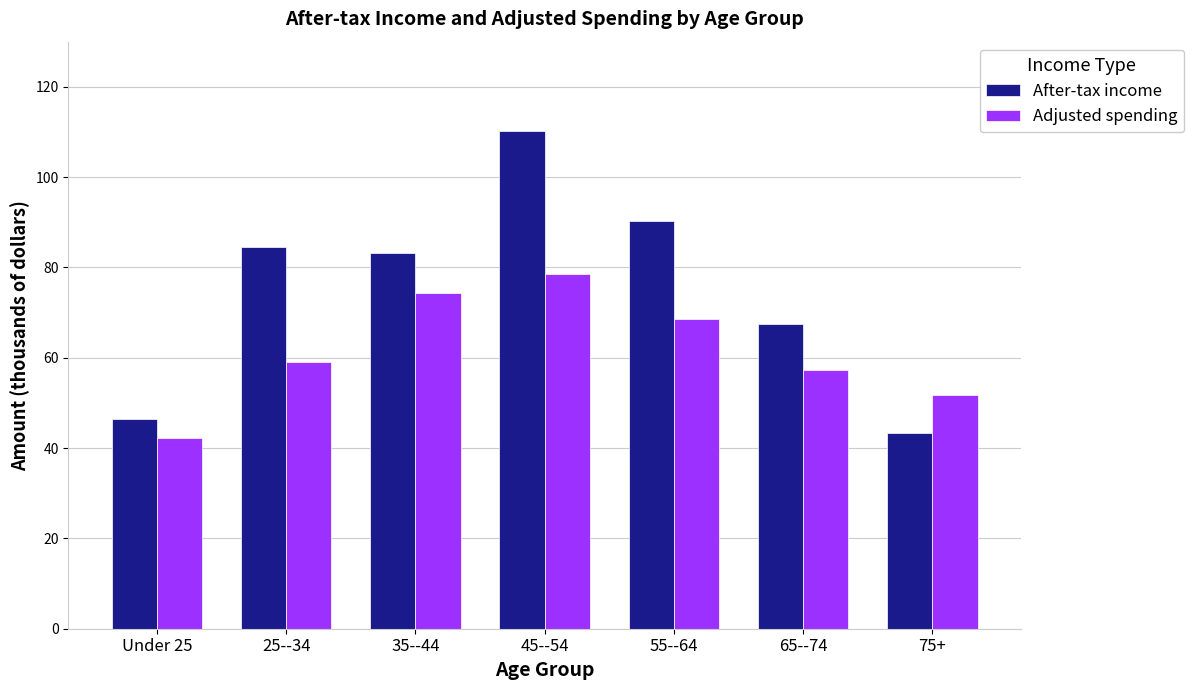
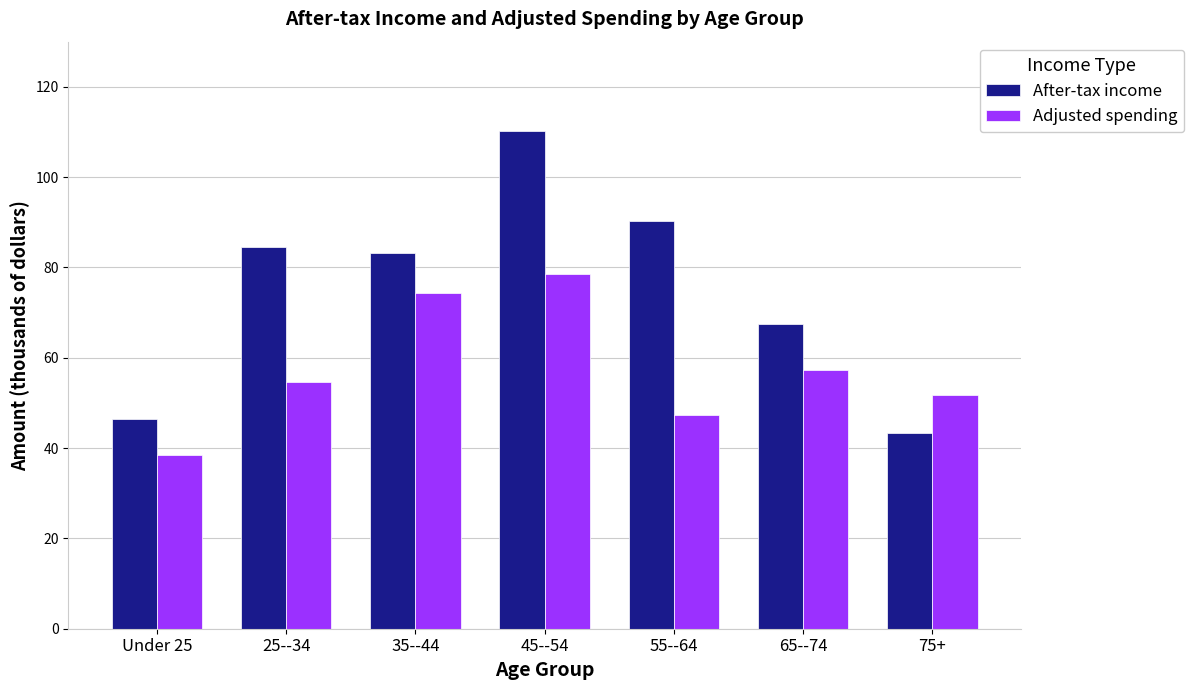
  {
    "After-tax income": {
      "Under 25": 46,
      "25--34": 85,
      "35--44": 83,
      "45--54": 110,
      "55--64": 90,
      "65--74": 67,
      "75+": 43
    },
    "Adjusted spending": {
-     "Under 25": 42,
-     "25--34": 59,
+     "Under 25": 39,
+     "25--34": 55,
      "35--44": 74,
      "45--54": 78,
-     "55--64": 69,
+     "55--64": 47,
      "65--74": 57,
      "75+": 52
    }
  }
